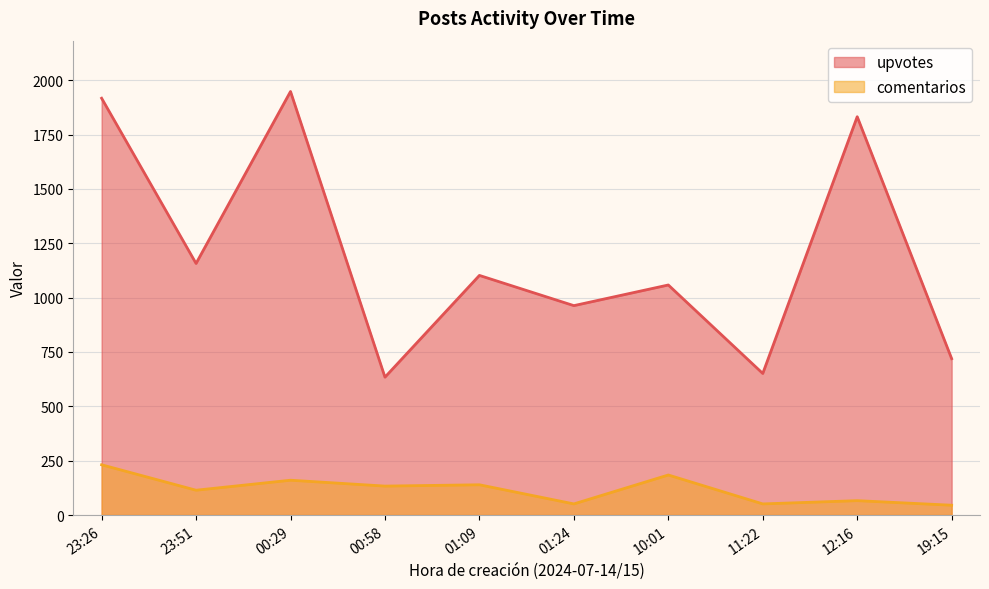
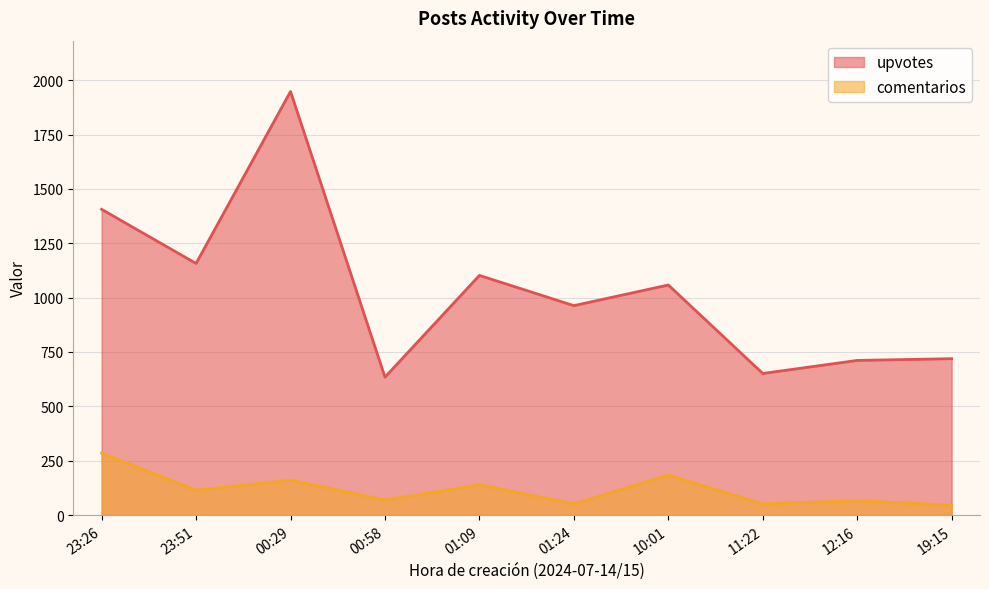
  {
    "upvotes": {
-     "23:26": 1920,
+     "23:26": 1410,
      "23:51": 1160,
      "00:29": 1950,
      "00:58": 630,
      "01:09": 1100,
      "01:24": 960,
      "10:01": 1060,
      "11:22": 650,
-     "12:16": 1830,
+     "12:16": 710,
      "19:15": 720
    },
    "comentarios": {
-     "23:26": 230,
+     "23:26": 290,
      "23:51": 110,
      "00:29": 160,
-     "00:58": 130,
+     "00:58": 70,
      "01:09": 140,
      "01:24": 50,
      "10:01": 180,
      "11:22": 50,
      "12:16": 70,
      "19:15": 50
    }
  }
